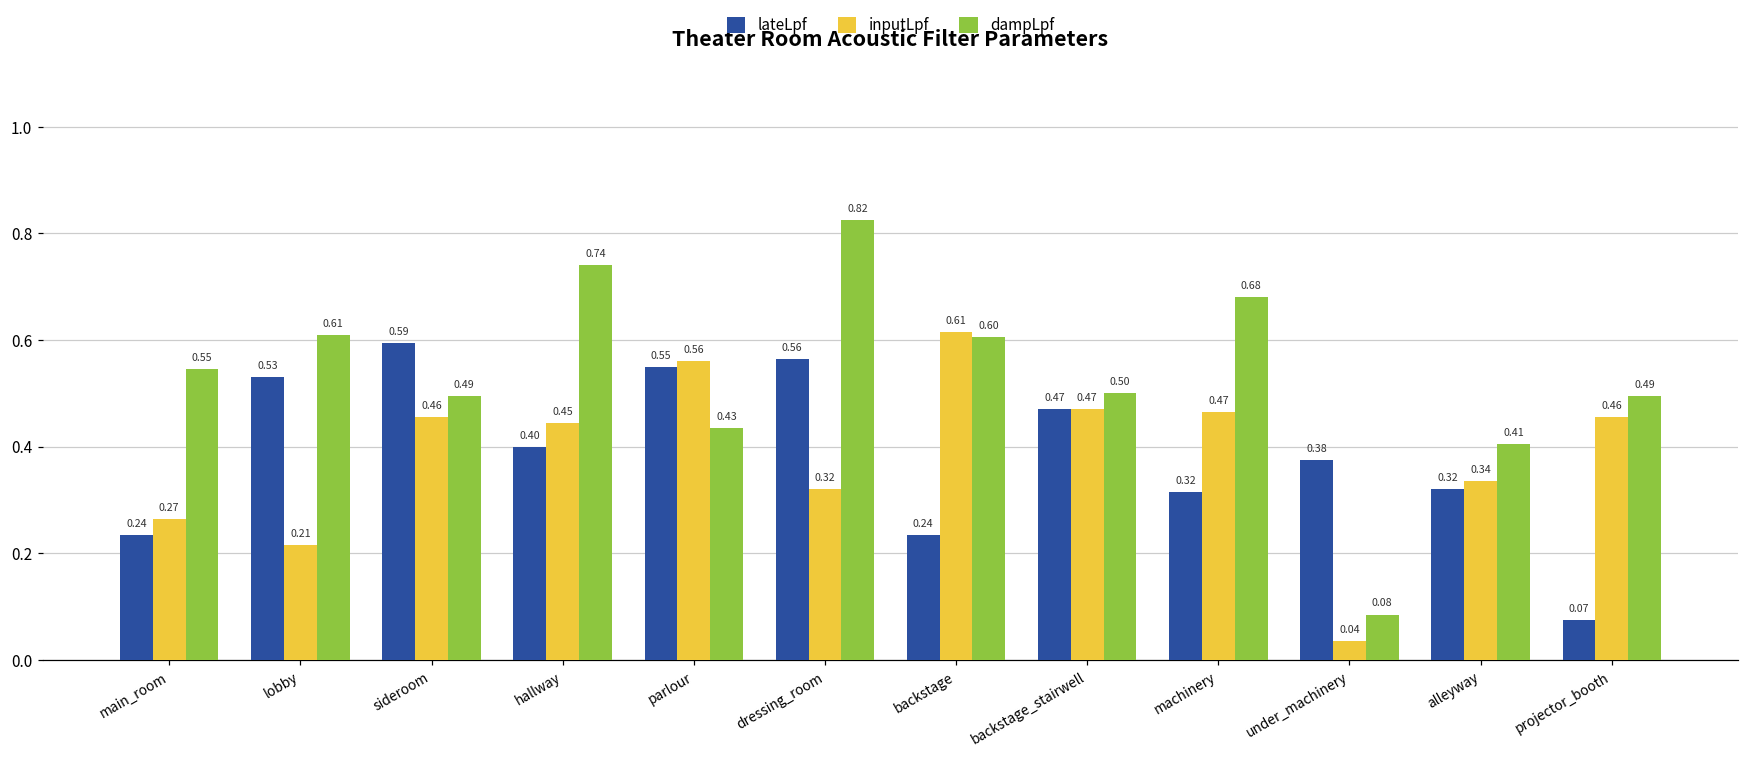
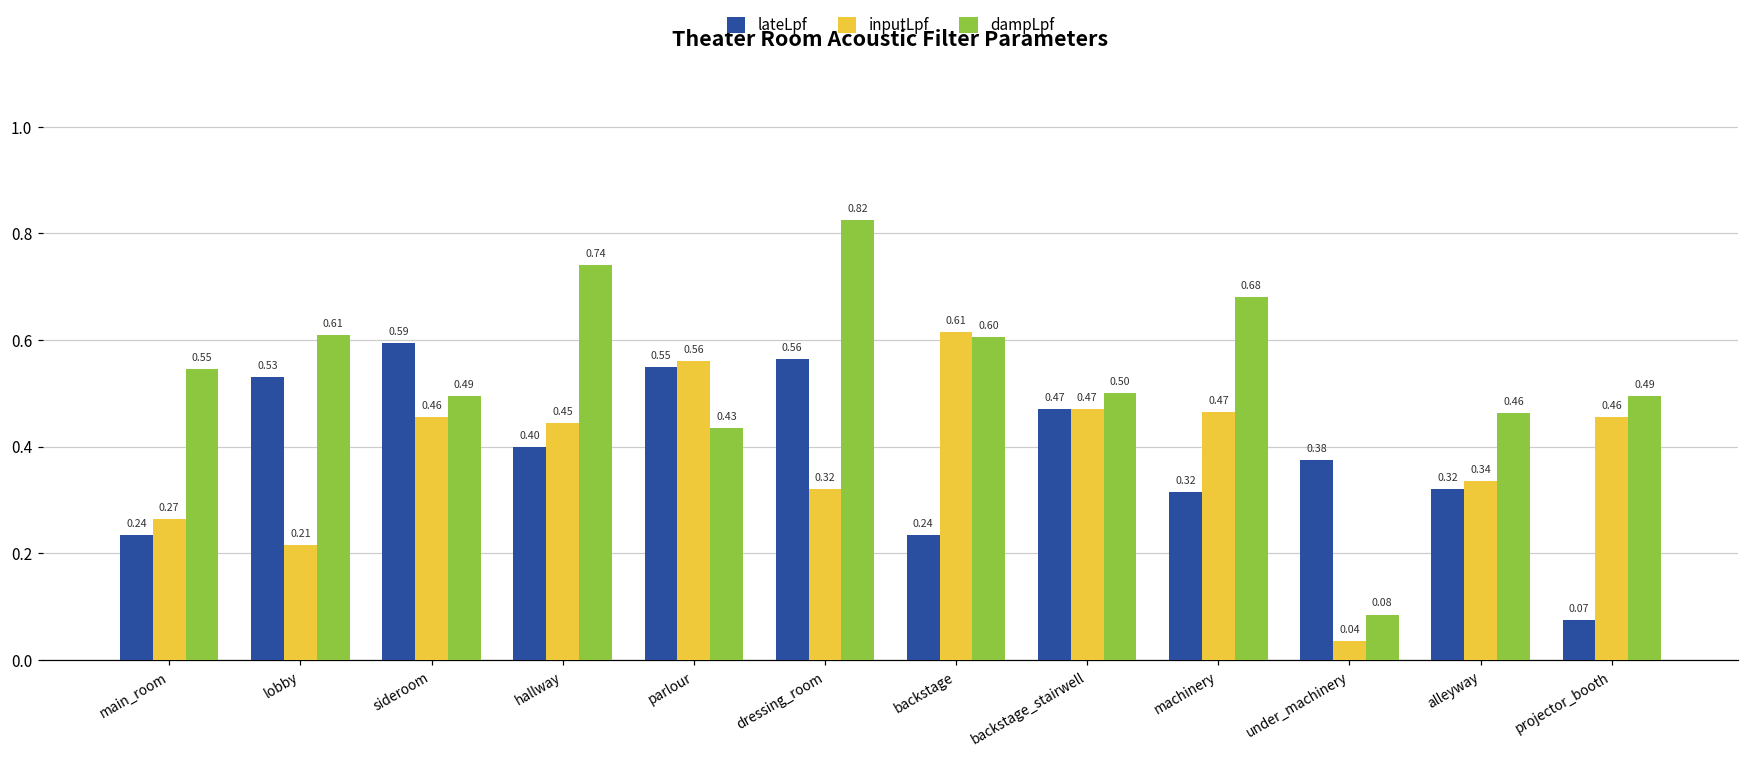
  {
    "lateLpf": {
      "main_room": 0.24,
      "lobby": 0.53,
      "sideroom": 0.59,
      "hallway": 0.40,
      "parlour": 0.55,
      "dressing_room": 0.56,
      "backstage": 0.24,
      "backstage_stairwell": 0.47,
      "machinery": 0.32,
      "under_machinery": 0.38,
      "alleyway": 0.32,
      "projector_booth": 0.07
    },
    "inputLpf": {
      "main_room": 0.27,
      "lobby": 0.21,
      "sideroom": 0.46,
      "hallway": 0.45,
      "parlour": 0.56,
      "dressing_room": 0.32,
      "backstage": 0.61,
      "backstage_stairwell": 0.47,
      "machinery": 0.47,
      "under_machinery": 0.04,
      "alleyway": 0.34,
      "projector_booth": 0.46
    },
    "dampLpf": {
      "main_room": 0.55,
      "lobby": 0.61,
      "sideroom": 0.49,
      "hallway": 0.74,
      "parlour": 0.43,
      "dressing_room": 0.82,
      "backstage": 0.60,
      "backstage_stairwell": 0.50,
      "machinery": 0.68,
      "under_machinery": 0.08,
-     "alleyway": 0.41,
+     "alleyway": 0.46,
      "projector_booth": 0.49
    }
  }
